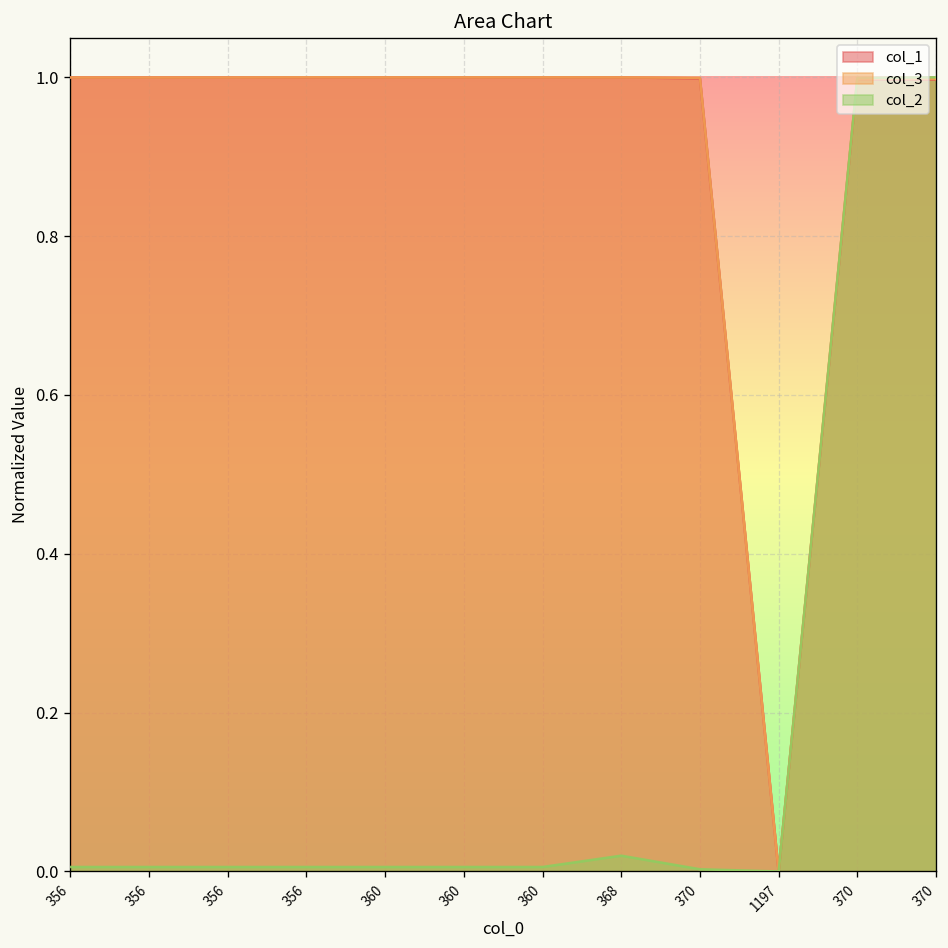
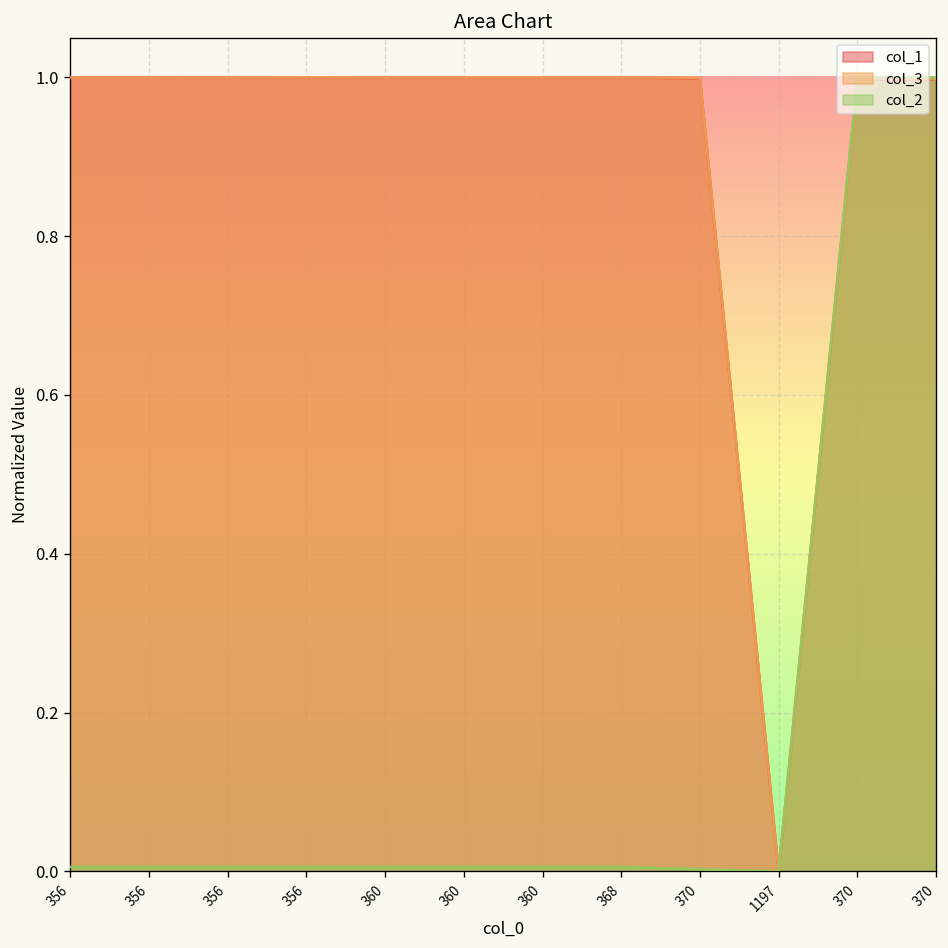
  {
    "col_3": {
      "368": 1.00
    },
    "col_2": {
-     "368": 0.02
+     "368": 0.01
    }
  }
